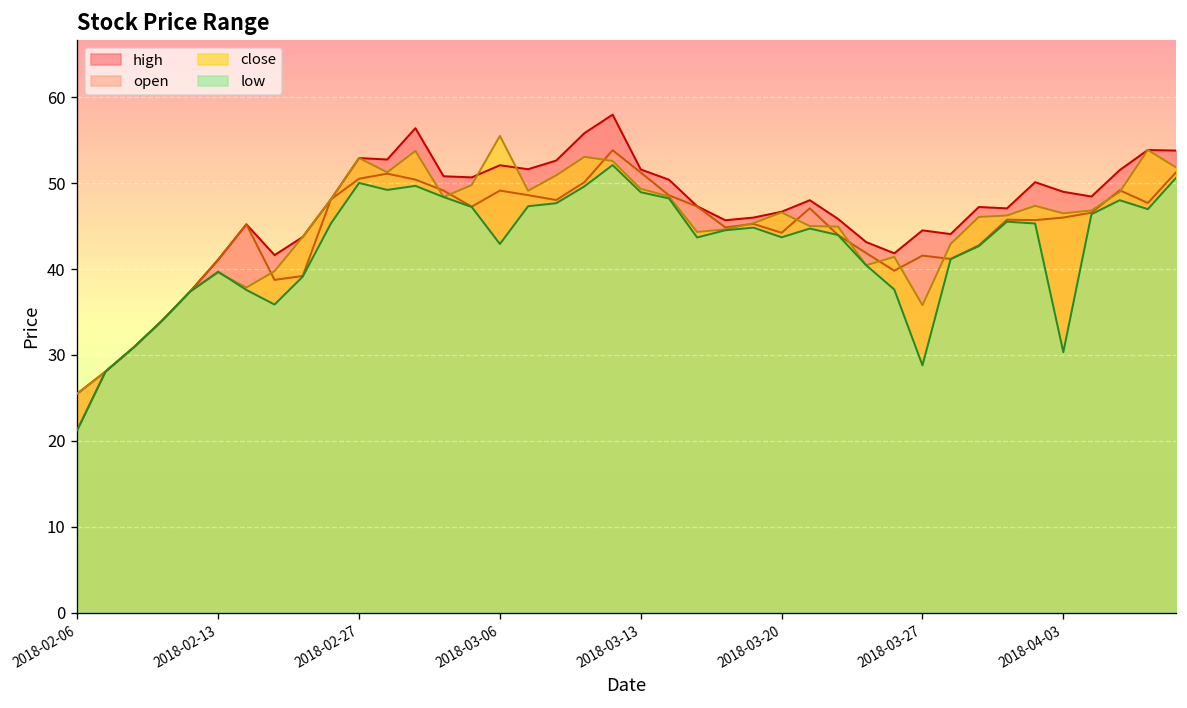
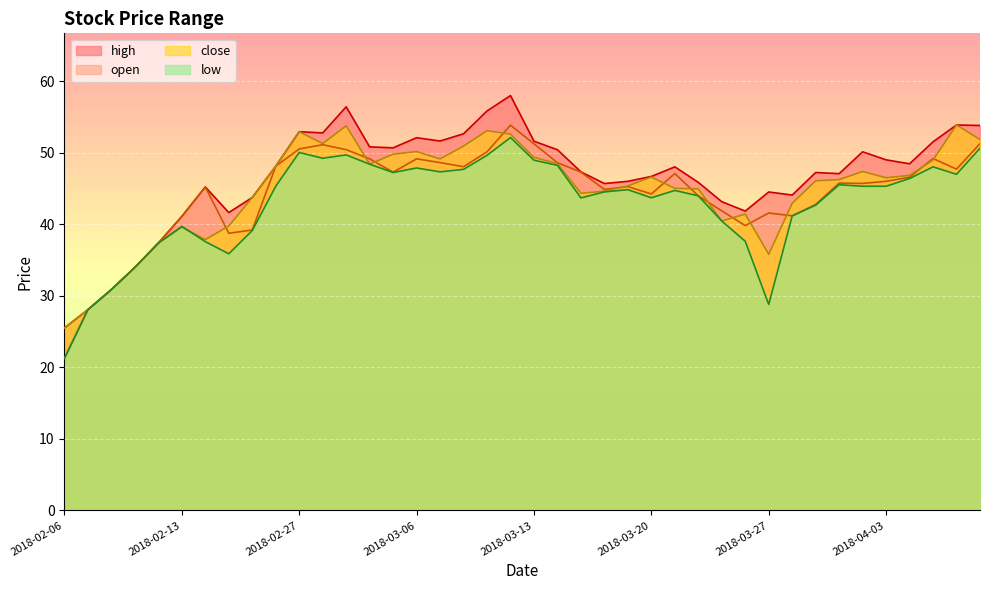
  {
    "close": {
-     "2018-03-06": 56,
+     "2018-03-06": 50,
      "2018-03-13": 49,
      "2018-03-27": 36,
      "2018-04-03": 46
    },
    "low": {
      "2018-02-27": 50,
-     "2018-03-06": 43,
+     "2018-03-06": 48,
      "2018-03-13": 49,
      "2018-03-20": 44,
      "2018-03-27": 29,
-     "2018-04-03": 30
+     "2018-04-03": 45
    }
  }
